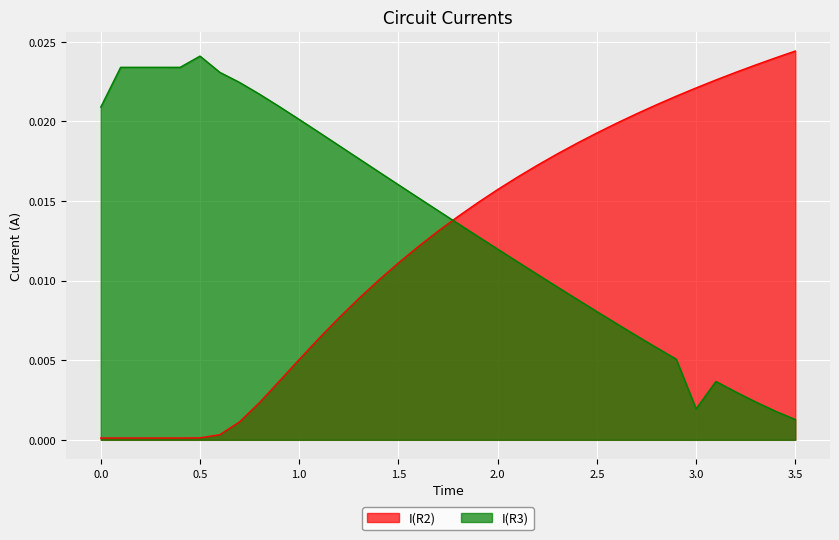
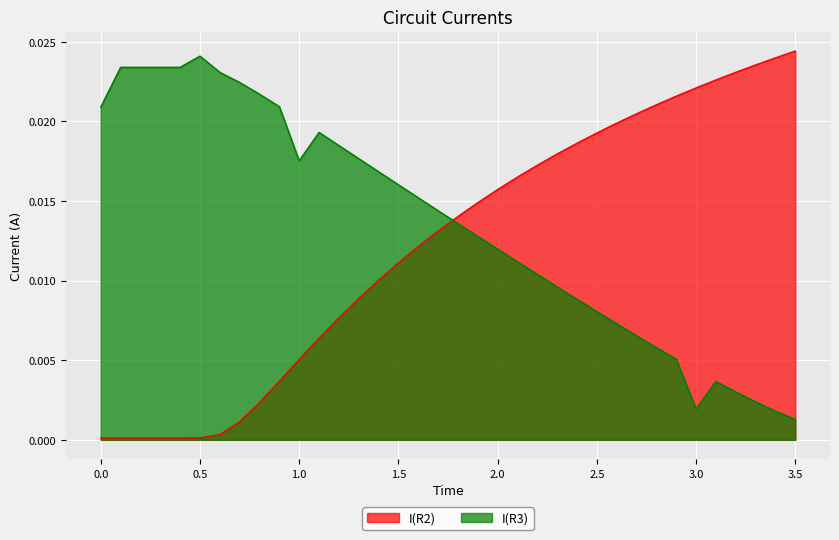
  {
    "I(R2)": {
      "0.0": 0.0001,
      "0.5": 0.0001,
      "1.0": 0.0051,
      "1.5": 0.0111,
      "2.0": 0.0157,
      "2.5": 0.0193,
      "3.0": 0.0221,
      "3.5": 0.0244
    },
    "I(R3)": {
      "0.0": 0.0209,
      "0.5": 0.0241,
-     "1.0": 0.0201,
+     "1.0": 0.0175,
      "1.5": 0.0160,
      "2.0": 0.0120,
      "2.5": 0.0081,
      "3.0": 0.0019,
      "3.5": 0.0013
    }
  }
